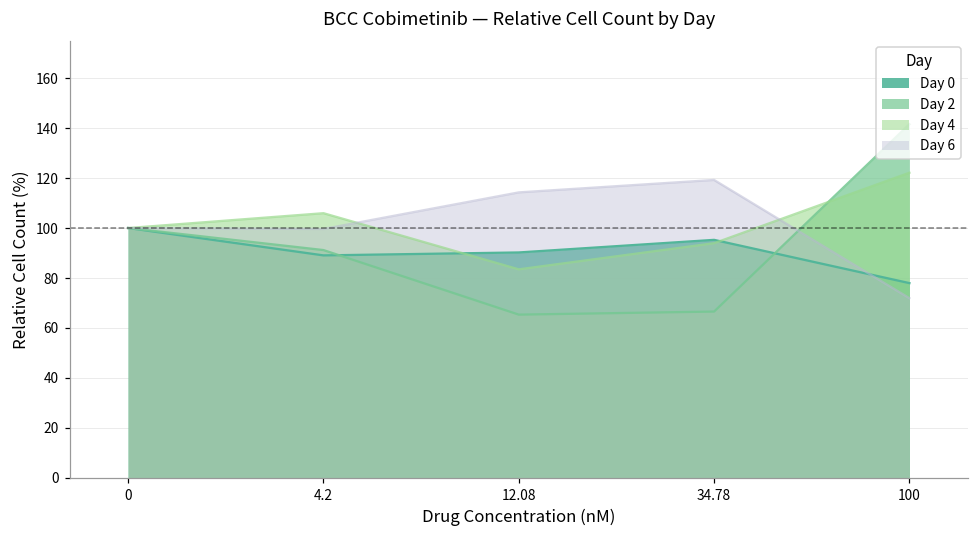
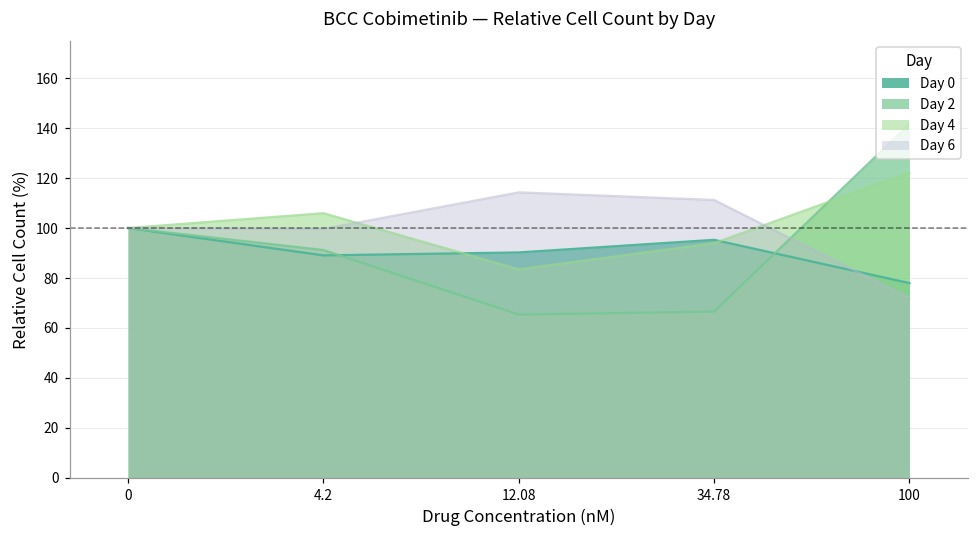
  {
    "Day 6": {
      "4.2": 100,
      "12.08": 114,
-     "34.78": 119,
+     "34.78": 111,
      "100": 72
    }
  }
